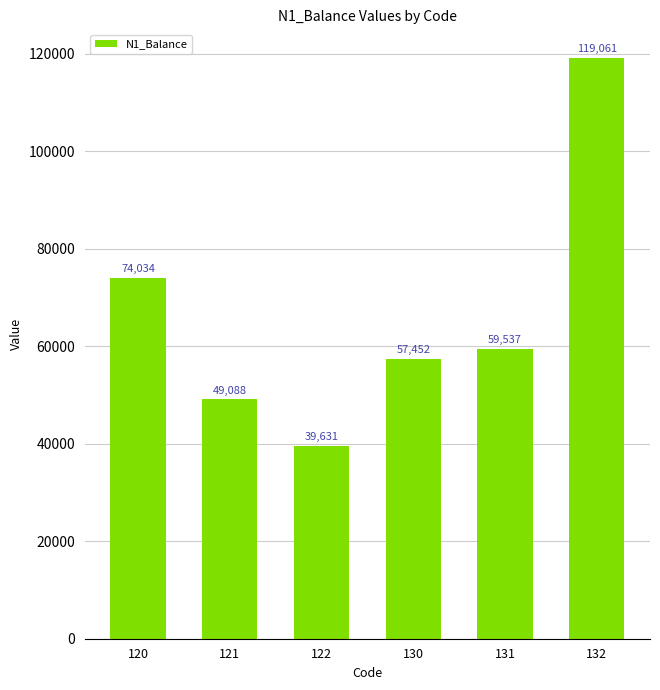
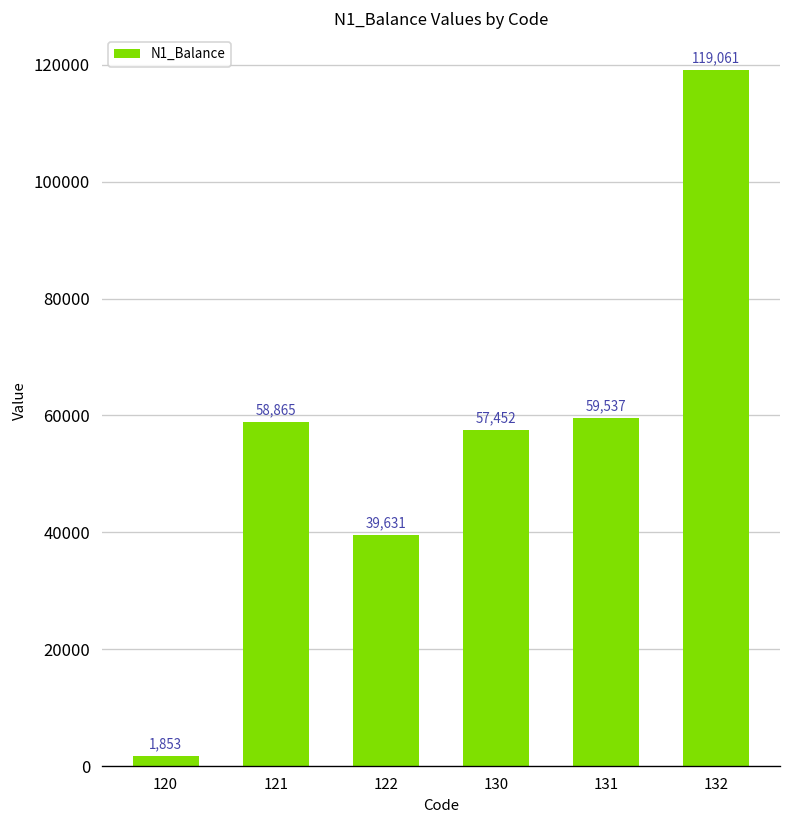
  {
-   "120": "74,034",
-   "121": "49,088",
+   "120": "1,853",
+   "121": "58,865",
    "130": "57,452",
    "131": "59,537",
    "132": "119,061"
  }
